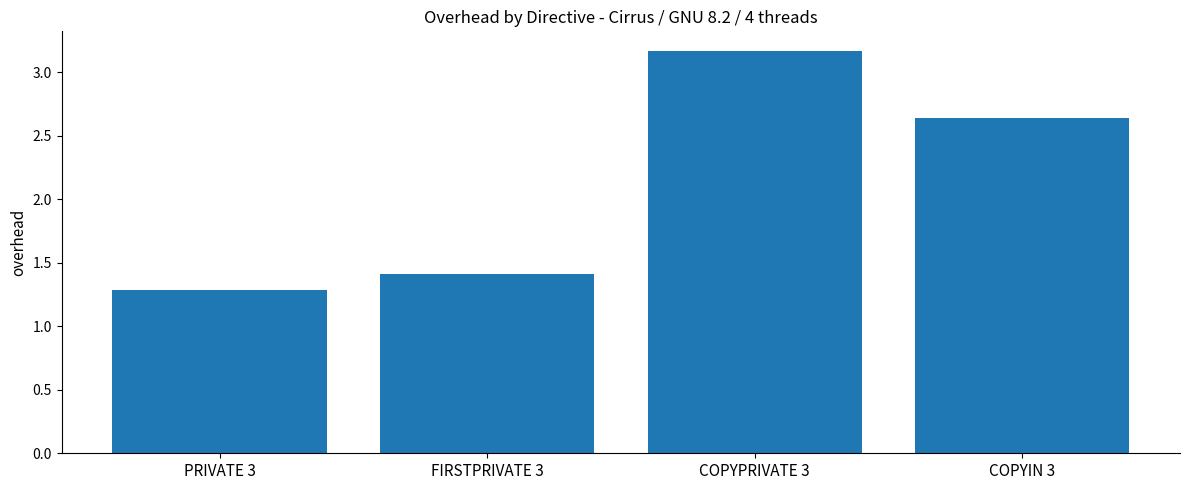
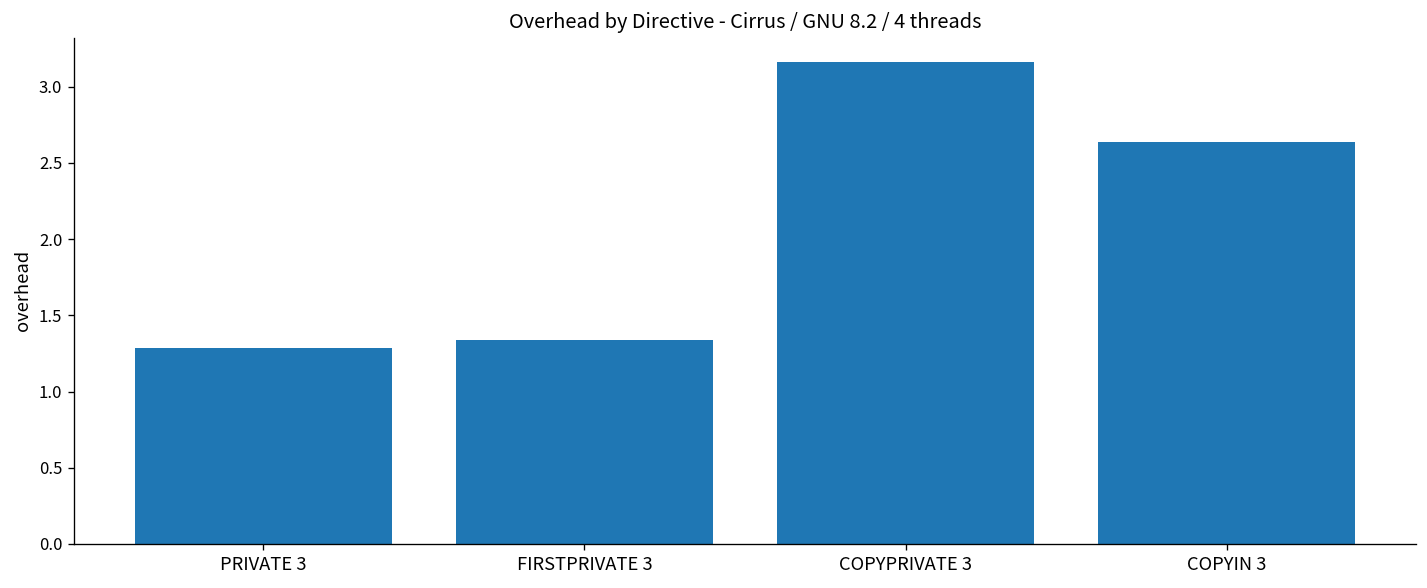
  {
    "PRIVATE 3": 1.29,
-   "FIRSTPRIVATE 3": 1.41,
+   "FIRSTPRIVATE 3": 1.34,
    "COPYPRIVATE 3": 3.16,
    "COPYIN 3": 2.64
  }
